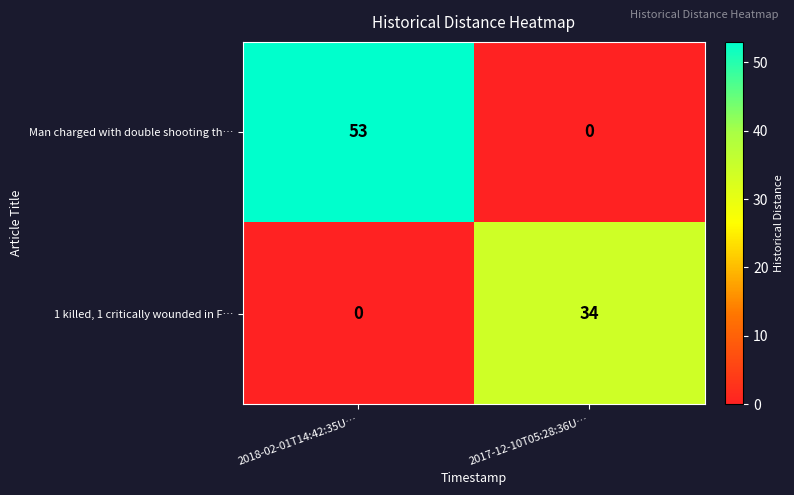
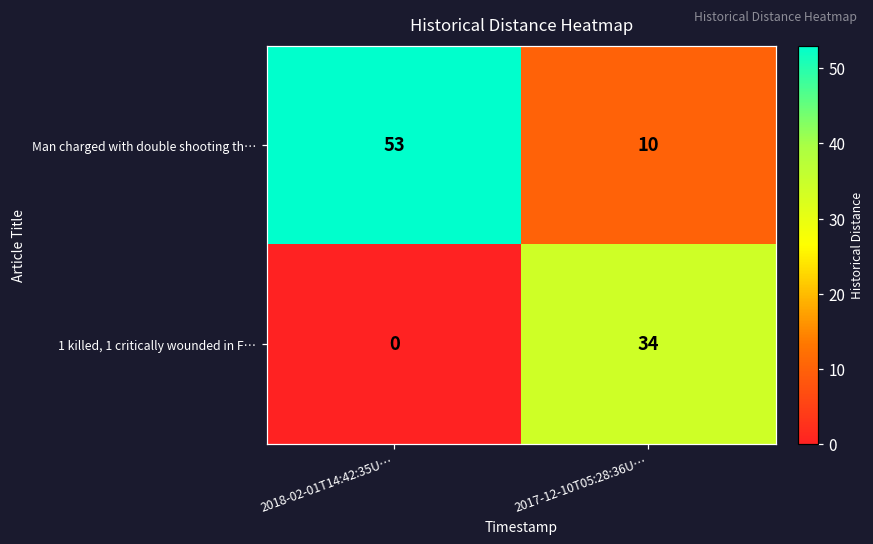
  {
    "Man charged with double shooting th…": {
      "2018-02-01T14:42:35U…": 53,
-     "2017-12-10T05:28:36U…": 0
+     "2017-12-10T05:28:36U…": 10
    },
    "1 killed, 1 critically wounded in F…": {
      "2018-02-01T14:42:35U…": 0,
      "2017-12-10T05:28:36U…": 34
    }
  }
